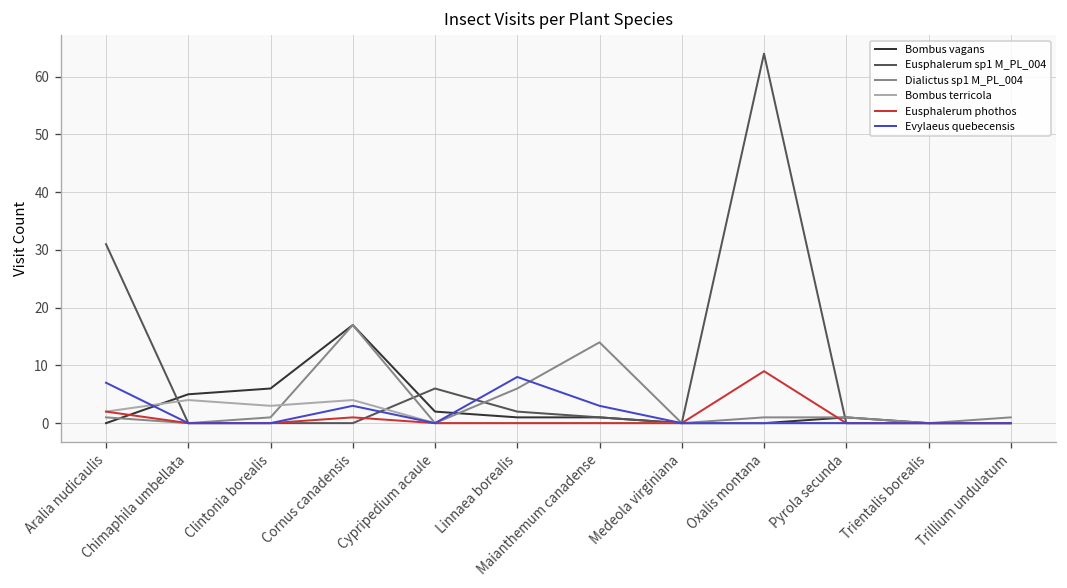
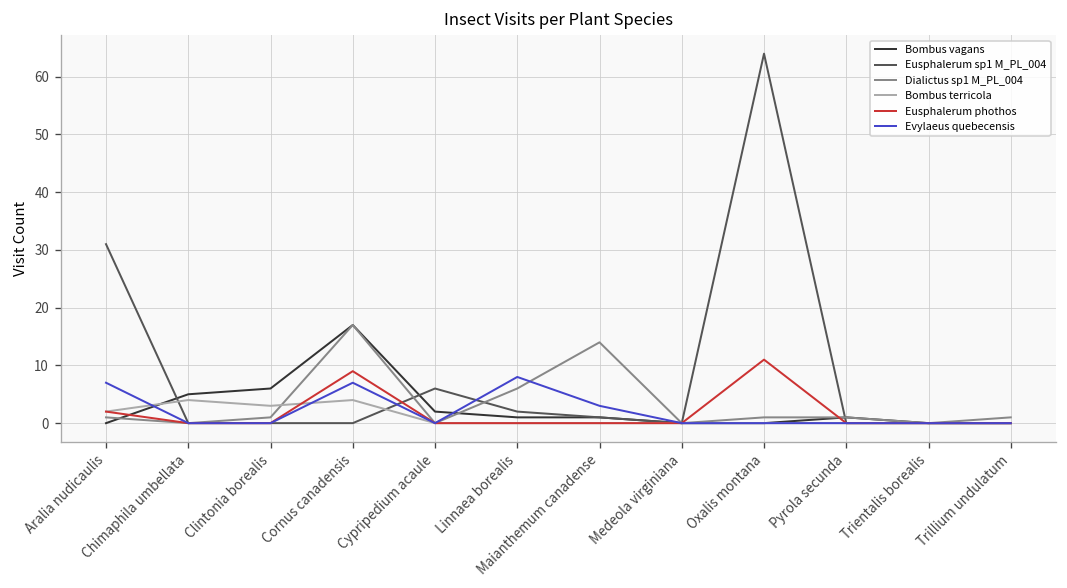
  {
    "Eusphalerum phothos": {
-     "Cornus canadensis": 1,
-     "Oxalis montana": 9
+     "Cornus canadensis": 9,
+     "Oxalis montana": 11
    },
    "Evylaeus quebecensis": {
      "Aralia nudicaulis": 7,
-     "Cornus canadensis": 3,
+     "Cornus canadensis": 7,
      "Linnaea borealis": 8,
      "Maianthemum canadense": 3
    }
  }
